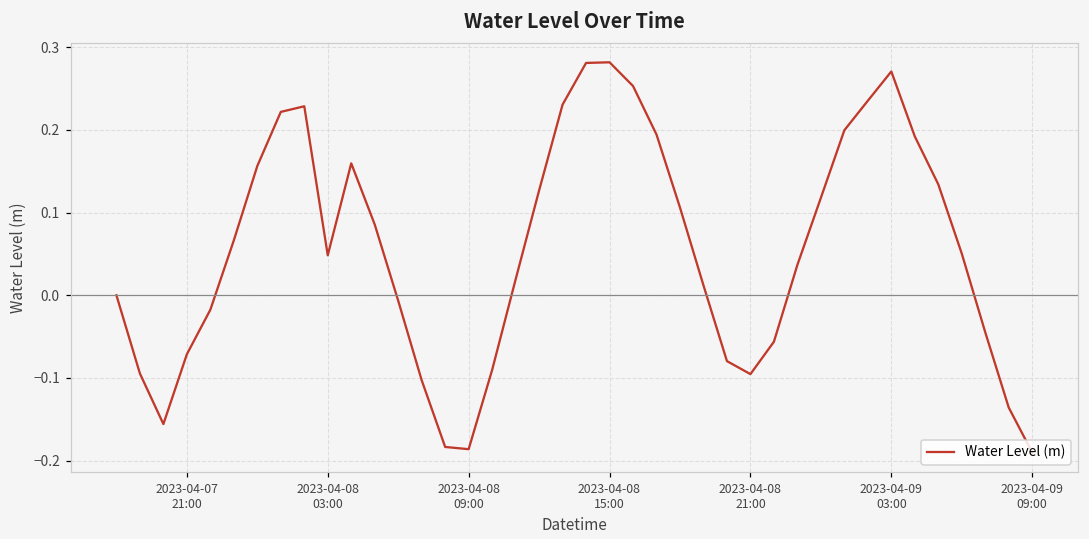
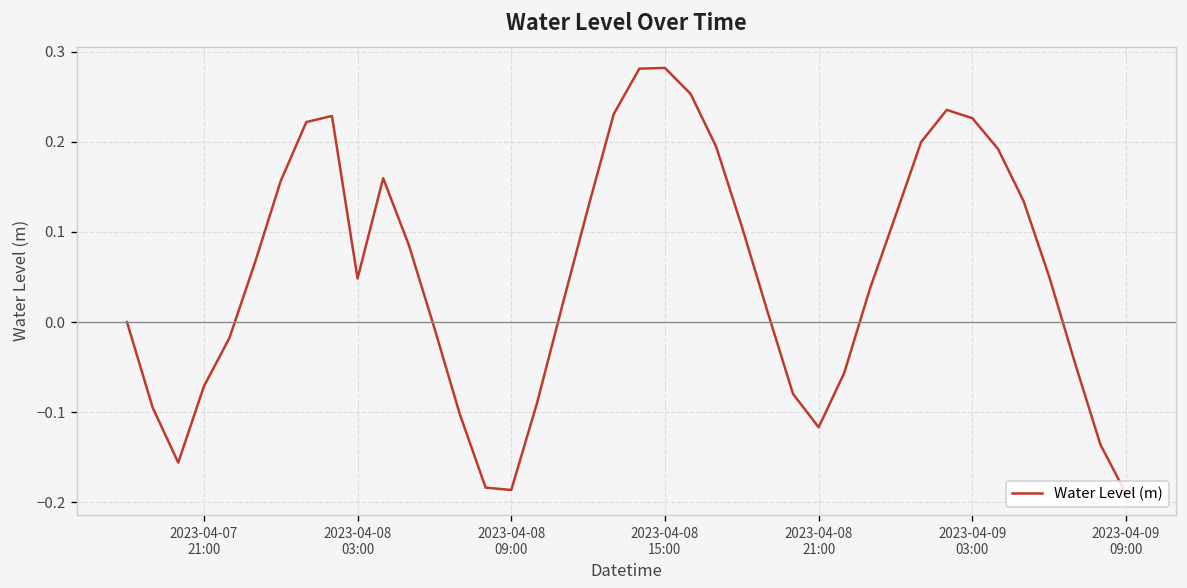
  {
    "2023-04-07 21:00": -0.07,
    "2023-04-08 03:00": 0.05,
    "2023-04-08 09:00": -0.19,
    "2023-04-08 15:00": 0.28,
-   "2023-04-08 21:00": -0.10,
-   "2023-04-09 03:00": 0.27
+   "2023-04-08 21:00": -0.12,
+   "2023-04-09 03:00": 0.23
  }
